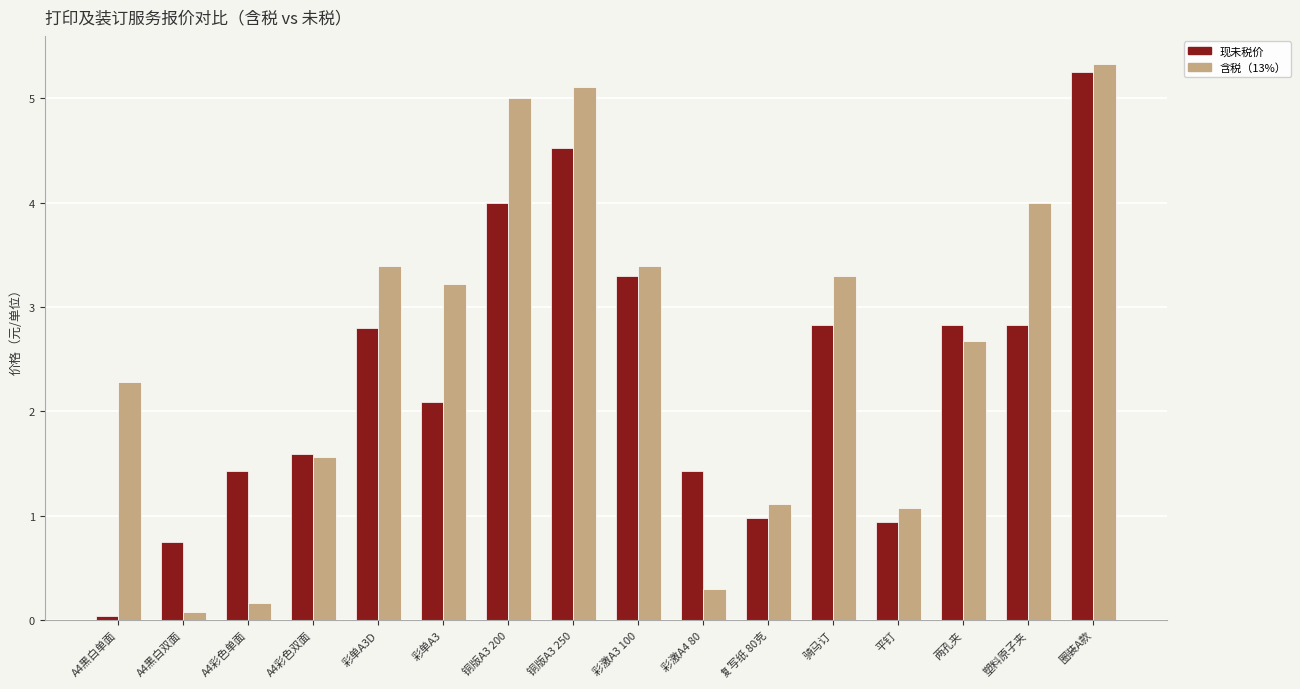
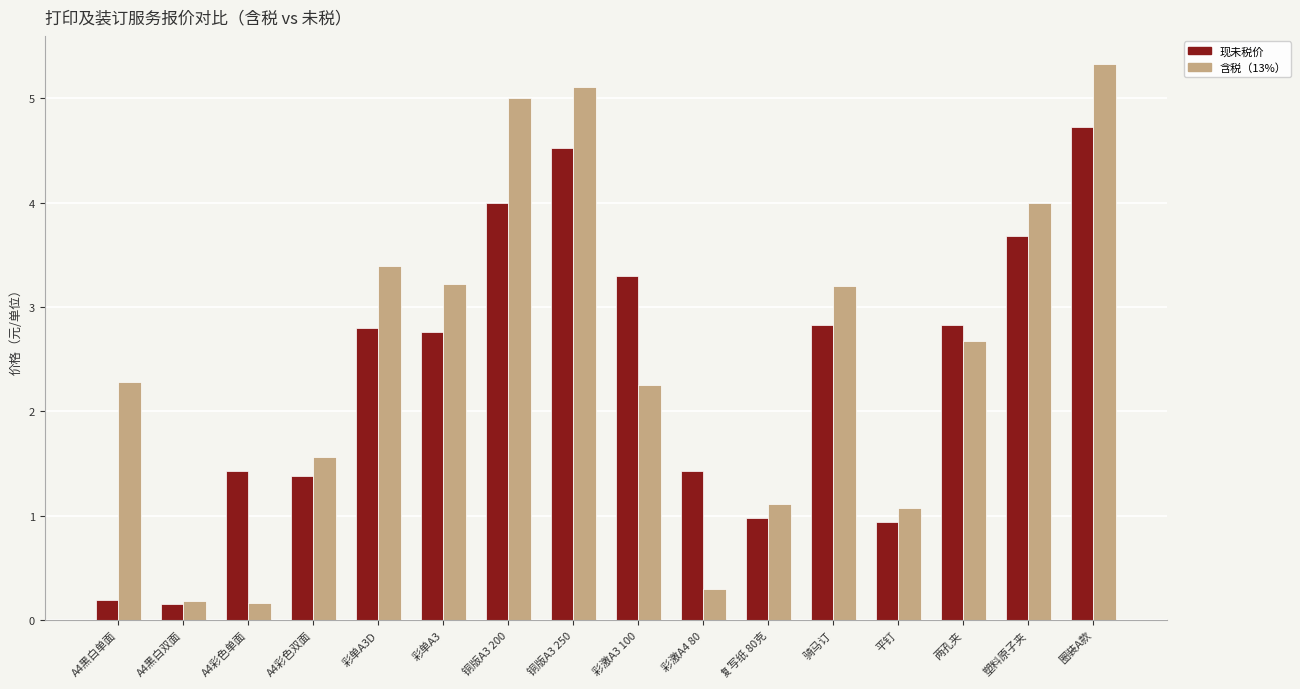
  {
    "现未税价": {
-     "A4黑白单面": 0.04,
-     "A4黑白双面": 0.75,
+     "A4黑白单面": 0.19,
+     "A4黑白双面": 0.16,
      "A4彩色单面": 1.43,
-     "A4彩色双面": 1.59,
+     "A4彩色双面": 1.38,
      "彩单A3D": 2.80,
-     "彩单A3": 2.09,
+     "彩单A3": 2.76,
      "铜版A3 200": 4.00,
      "铜版A3 250": 4.52,
      "彩激A3 100": 3.30,
      "彩激A4 80": 1.43,
      "复写纸 80克": 0.98,
      "骑马订": 2.83,
      "平钉": 0.94,
      "两孔夹": 2.83,
-     "塑料原子夹": 2.83,
-     "圈装A款": 5.25
+     "塑料原子夹": 3.68,
+     "圈装A款": 4.72
    },
    "含税（13%）": {
      "A4黑白单面": 2.28,
-     "A4黑白双面": 0.08,
+     "A4黑白双面": 0.18,
      "A4彩色单面": 0.16,
      "A4彩色双面": 1.56,
      "彩单A3D": 3.39,
      "彩单A3": 3.22,
      "铜版A3 200": 5.00,
      "铜版A3 250": 5.11,
-     "彩激A3 100": 3.39,
+     "彩激A3 100": 2.25,
      "彩激A4 80": 0.30,
      "复写纸 80克": 1.11,
-     "骑马订": 3.3,
+     "骑马订": 3.2,
      "平钉": 1.07,
      "两孔夹": 2.67,
      "塑料原子夹": 4.00,
      "圈装A款": 5.33
    }
  }
